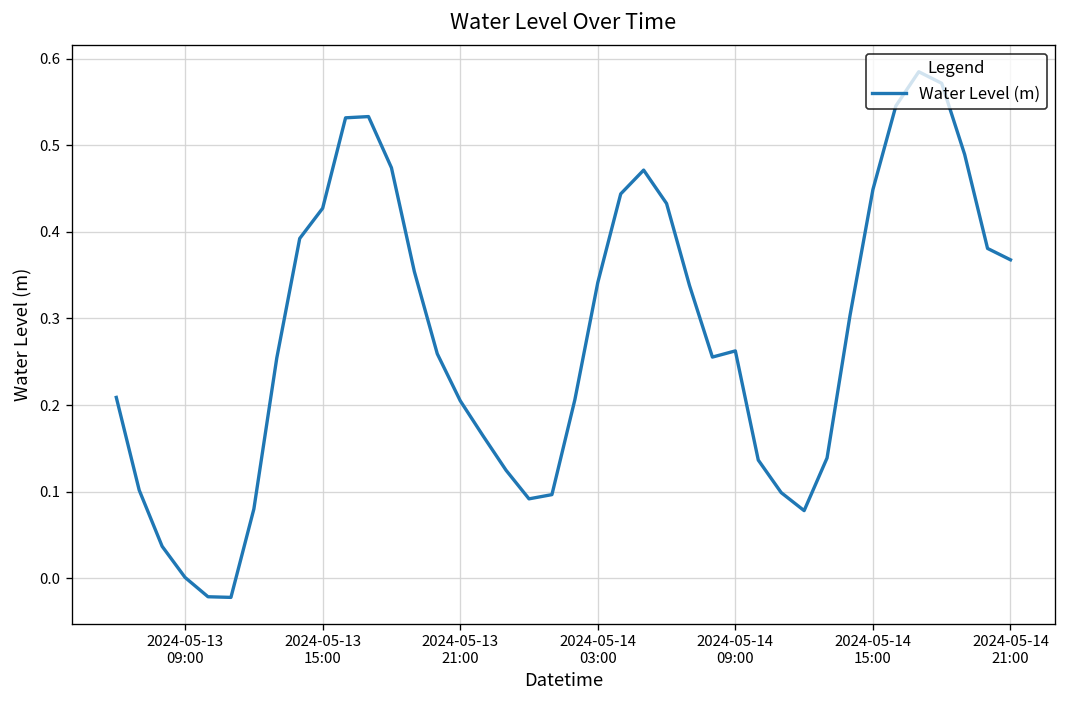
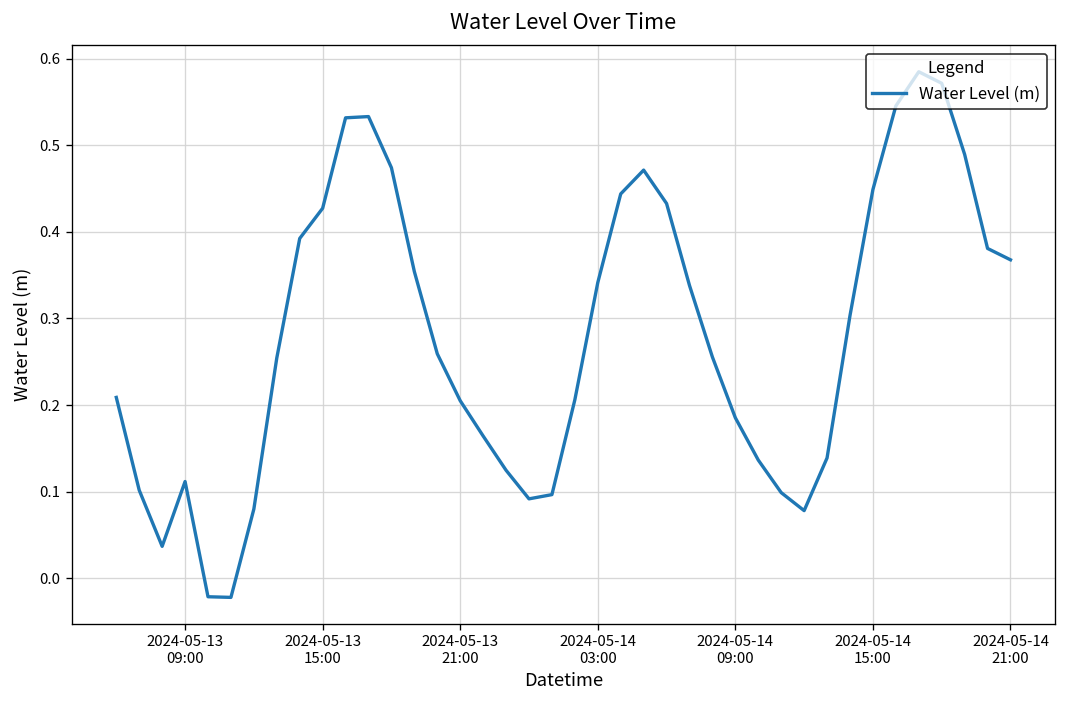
  {
-   "2024-05-13 09:00": 0.00,
+   "2024-05-13 09:00": 0.11,
    "2024-05-13 15:00": 0.43,
    "2024-05-13 21:00": 0.20,
    "2024-05-14 03:00": 0.34,
-   "2024-05-14 09:00": 0.26,
+   "2024-05-14 09:00": 0.19,
    "2024-05-14 15:00": 0.45,
    "2024-05-14 21:00": 0.37
  }
